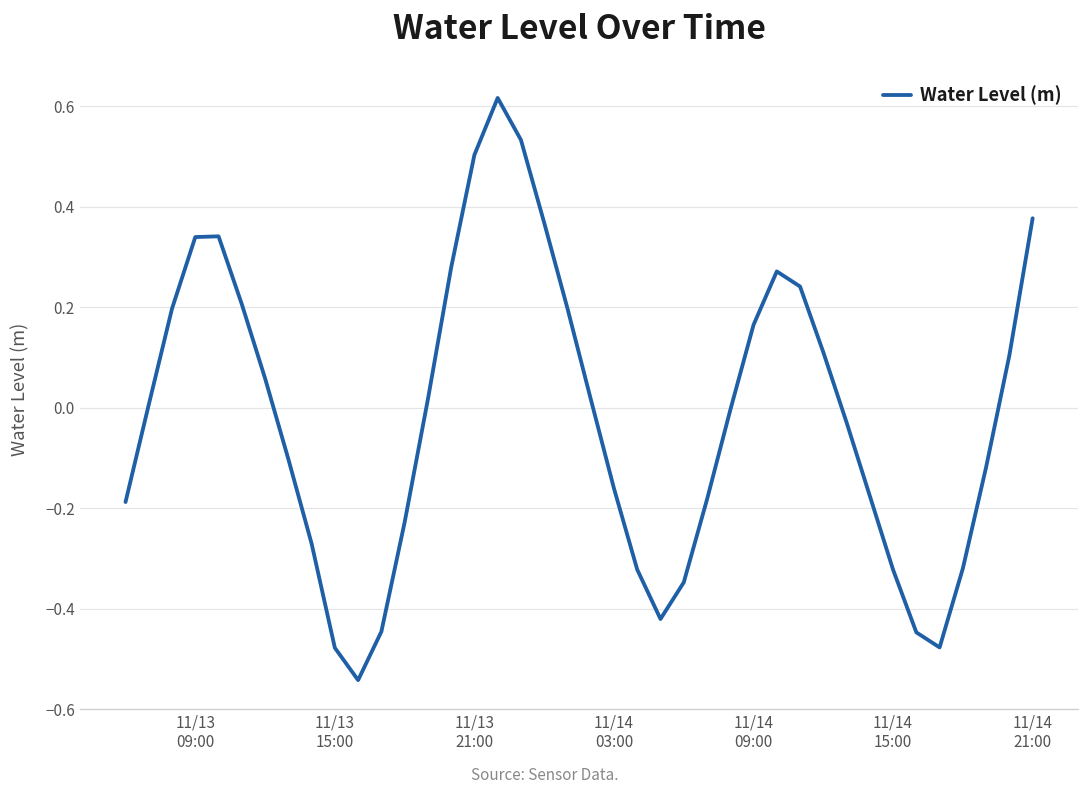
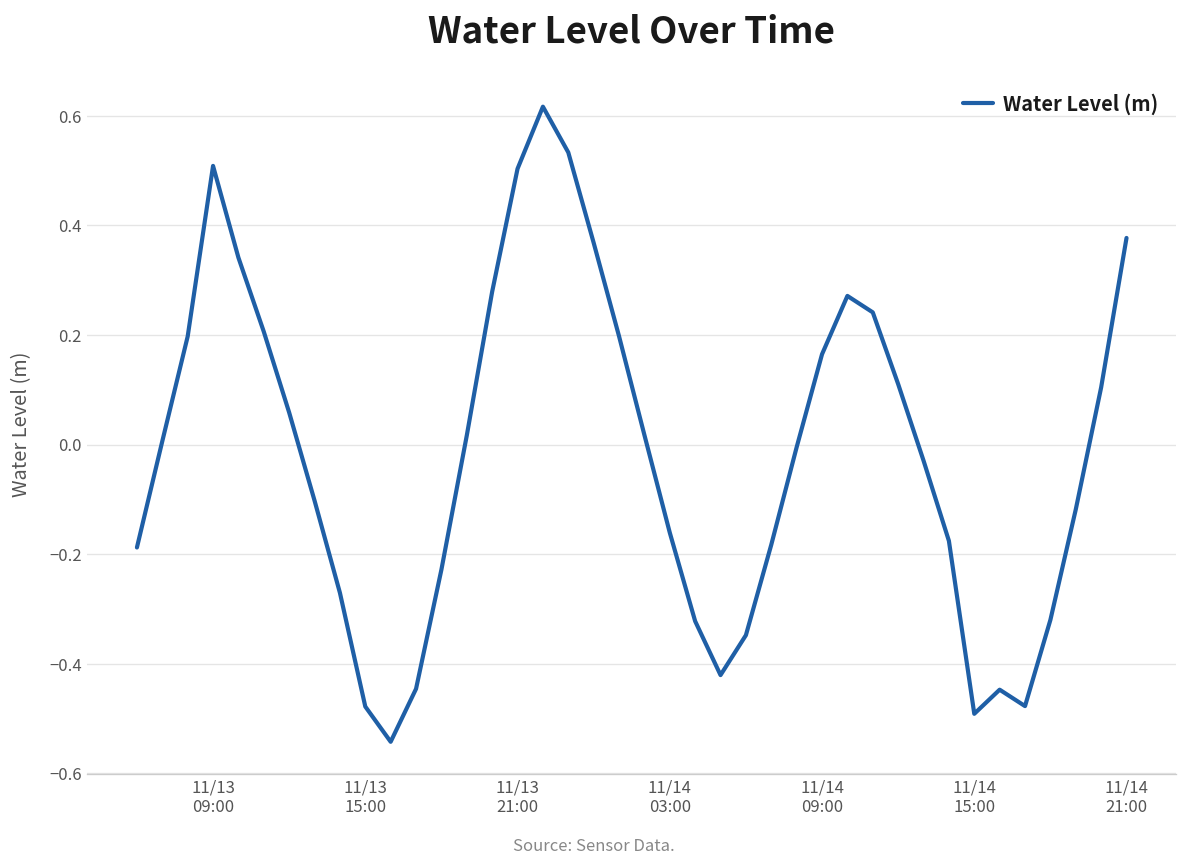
  {
-   "11/13 09:00": 0.34,
+   "11/13 09:00": 0.51,
    "11/13 15:00": -0.48,
    "11/13 21:00": 0.50,
    "11/14 03:00": -0.16,
    "11/14 09:00": 0.16,
-   "11/14 15:00": -0.32,
+   "11/14 15:00": -0.49,
    "11/14 21:00": 0.38
  }
